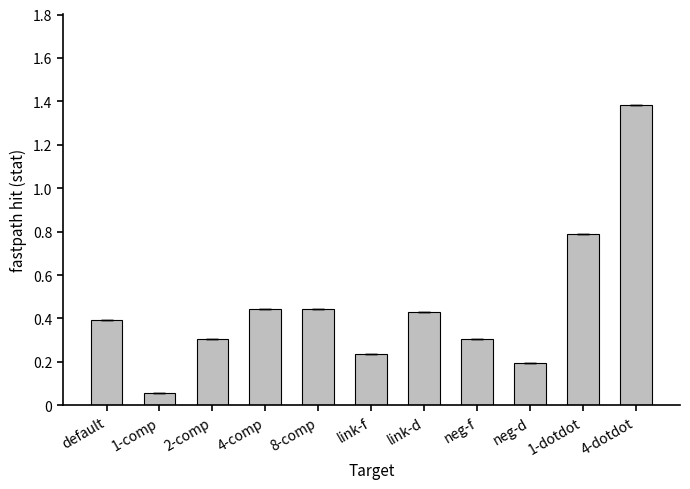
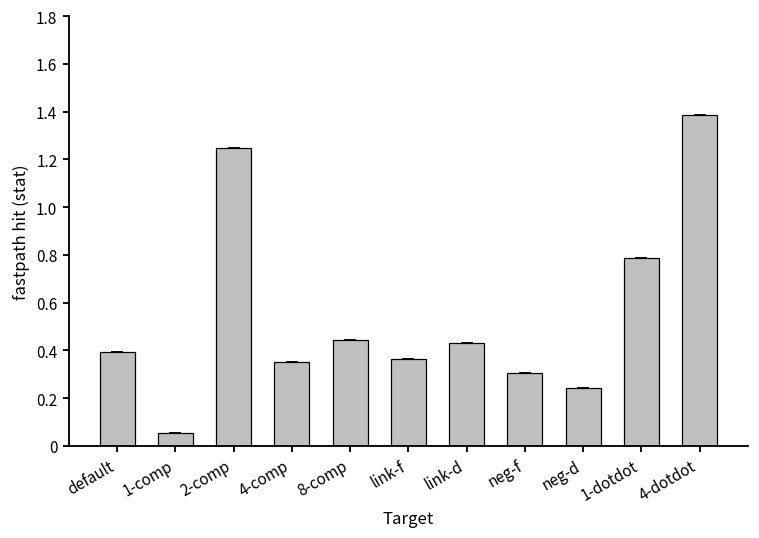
  {
    "default": 0.39,
    "1-comp": 0.06,
-   "2-comp": 0.30,
-   "4-comp": 0.44,
+   "2-comp": 1.25,
+   "4-comp": 0.35,
    "8-comp": 0.44,
-   "link-f": 0.24,
+   "link-f": 0.36,
    "link-d": 0.43,
    "neg-f": 0.30,
-   "neg-d": 0.20,
+   "neg-d": 0.24,
    "1-dotdot": 0.79,
    "4-dotdot": 1.38
  }
